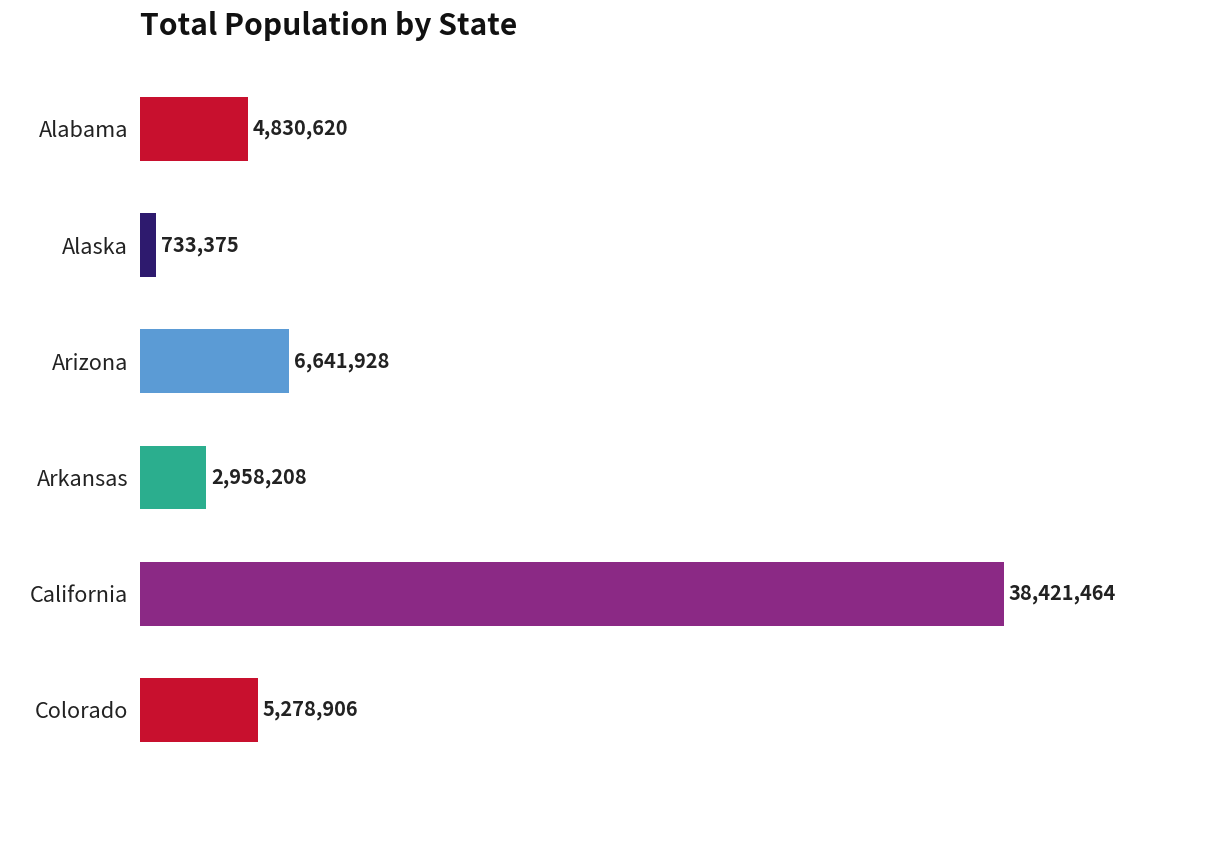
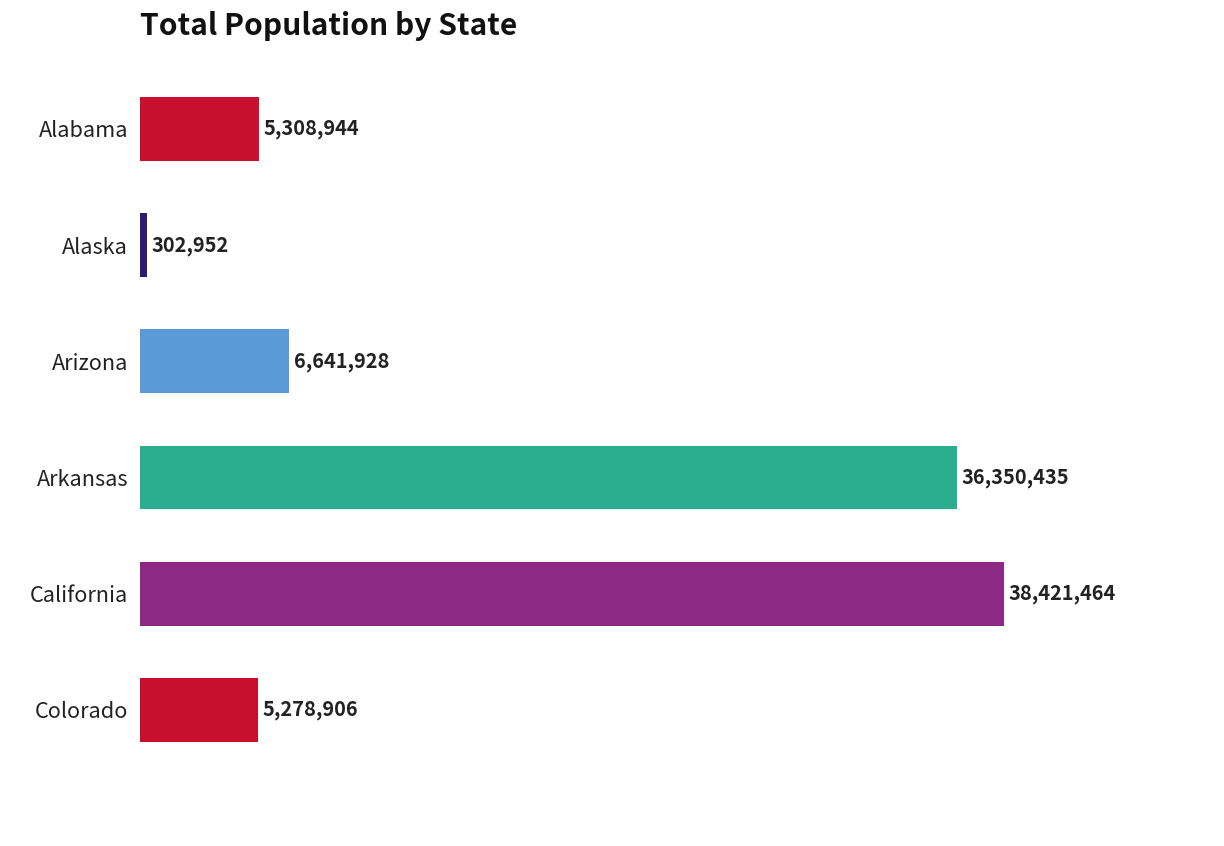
  {
-   "Alabama": "4,830,620",
-   "Alaska": "733,375",
+   "Alabama": "5,308,944",
+   "Alaska": "302,952",
    "Arizona": "6,641,928",
-   "Arkansas": "2,958,208",
+   "Arkansas": "36,350,435",
    "California": "38,421,464",
    "Colorado": "5,278,906"
  }
